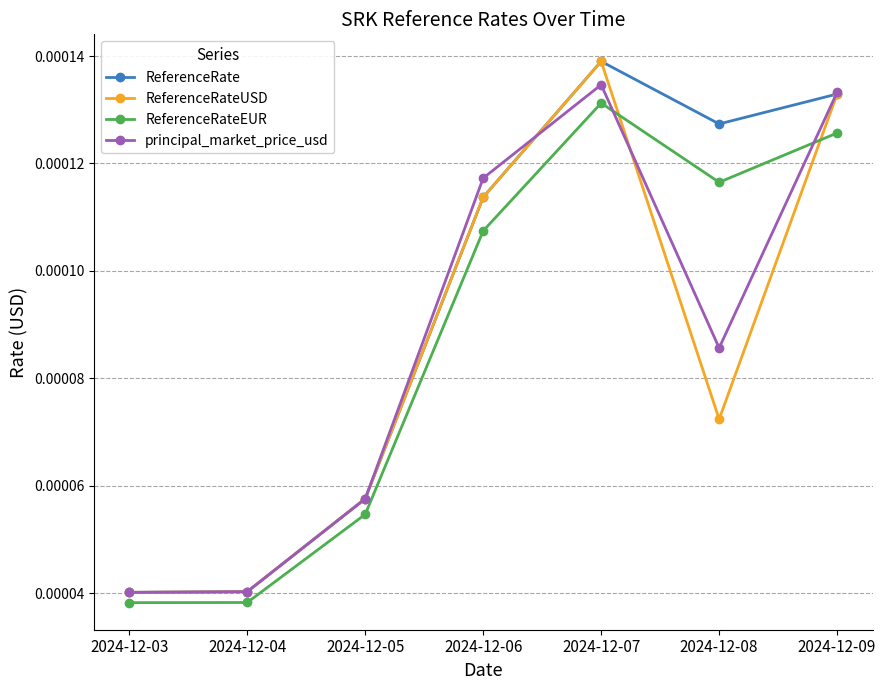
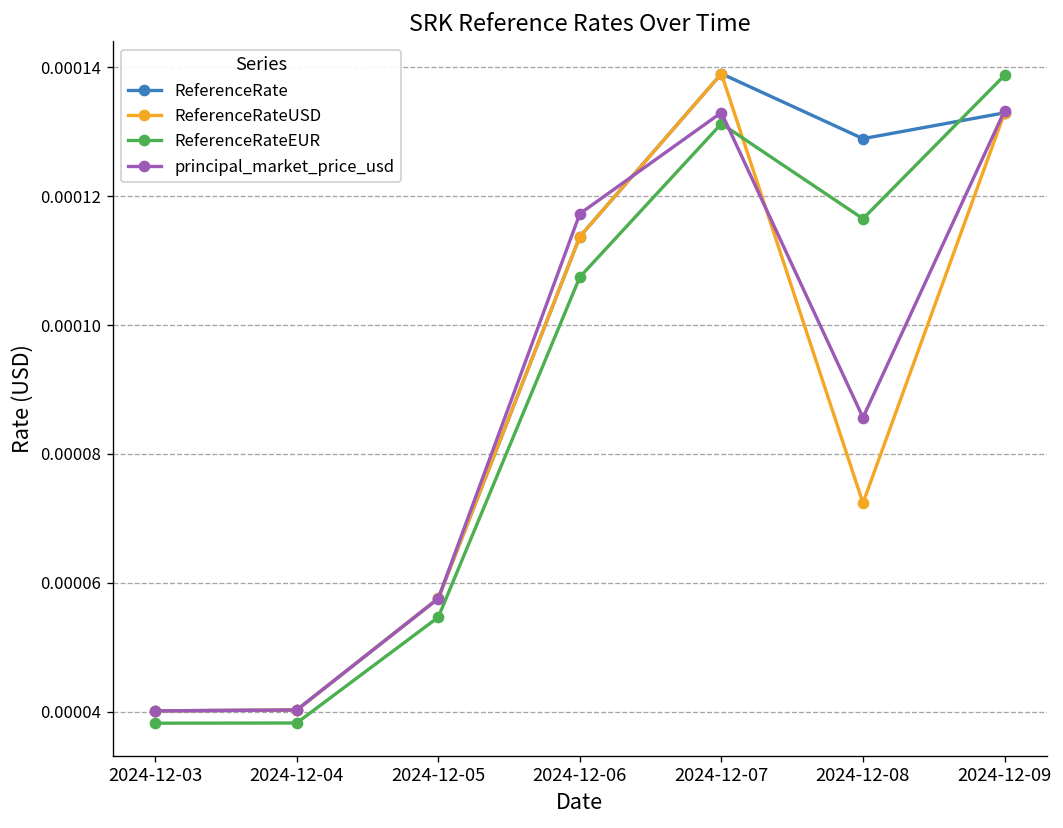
  {
    "ReferenceRate": {
-     "2024-12-08": 0.000127
+     "2024-12-08": 0.000129
    },
    "ReferenceRateUSD": {
      "2024-12-08": 0.000072
    },
    "ReferenceRateEUR": {
      "2024-12-03": 0.000038,
      "2024-12-04": 0.000038,
      "2024-12-05": 0.000055,
      "2024-12-06": 0.000107,
      "2024-12-07": 0.000131,
      "2024-12-08": 0.000117,
-     "2024-12-09": 0.000126
+     "2024-12-09": 0.000139
    },
    "principal_market_price_usd": {
      "2024-12-06": 0.000117,
-     "2024-12-07": 0.000135,
+     "2024-12-07": 0.000133,
      "2024-12-08": 0.000086
    }
  }
